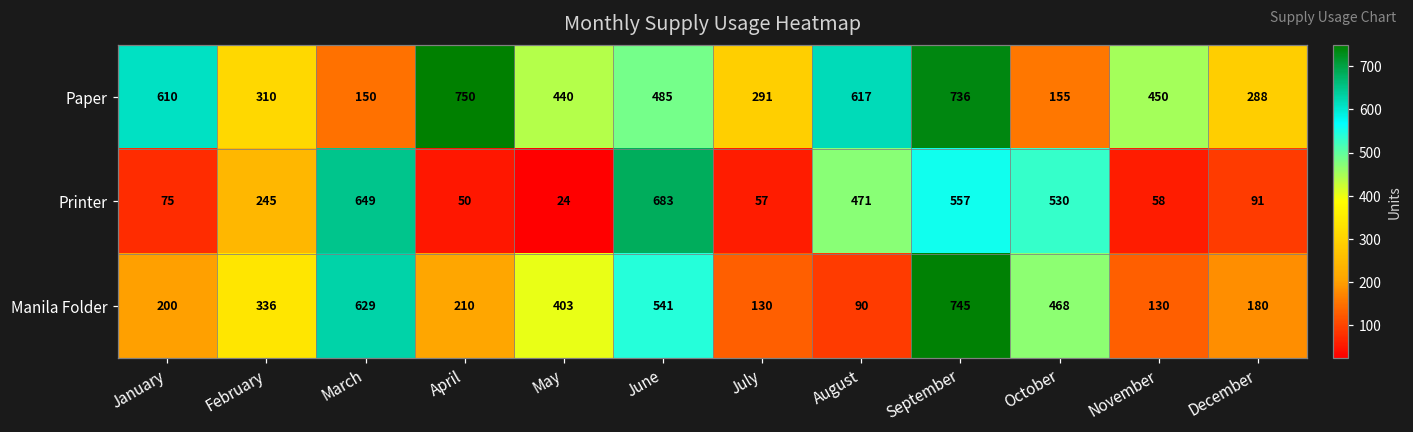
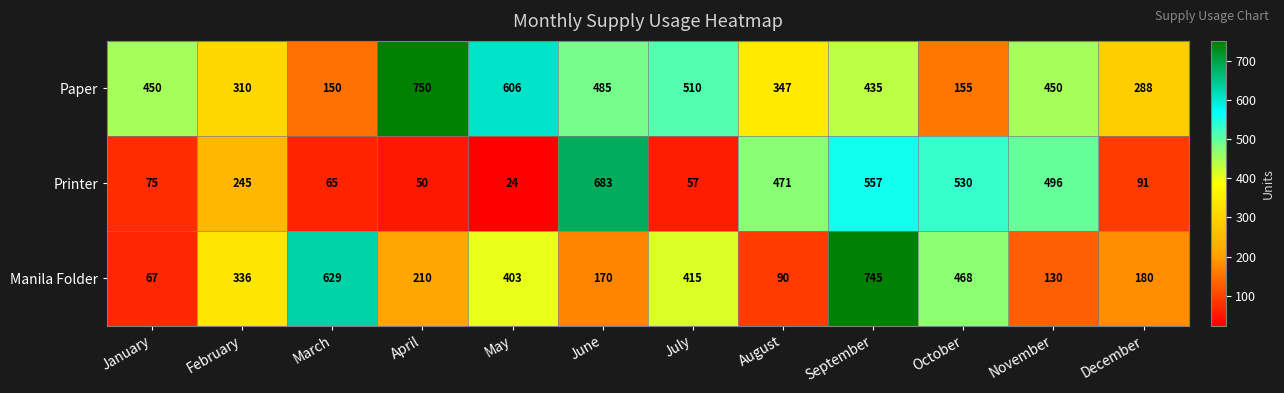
  {
    "Paper": {
-     "January": 610,
+     "January": 450,
      "February": 310,
      "March": 150,
      "April": 750,
-     "May": 440,
+     "May": 606,
      "June": 485,
-     "July": 291,
-     "August": 617,
-     "September": 736,
+     "July": 510,
+     "August": 347,
+     "September": 435,
      "October": 155,
      "November": 450,
      "December": 288
    },
    "Printer": {
      "January": 75,
      "February": 245,
-     "March": 649,
+     "March": 65,
      "April": 50,
      "May": 24,
      "June": 683,
      "July": 57,
      "August": 471,
      "September": 557,
      "October": 530,
-     "November": 58,
+     "November": 496,
      "December": 91
    },
    "Manila Folder": {
-     "January": 200,
+     "January": 67,
      "February": 336,
      "March": 629,
      "April": 210,
      "May": 403,
-     "June": 541,
-     "July": 130,
+     "June": 170,
+     "July": 415,
      "August": 90,
      "September": 745,
      "October": 468,
      "November": 130,
      "December": 180
    }
  }
